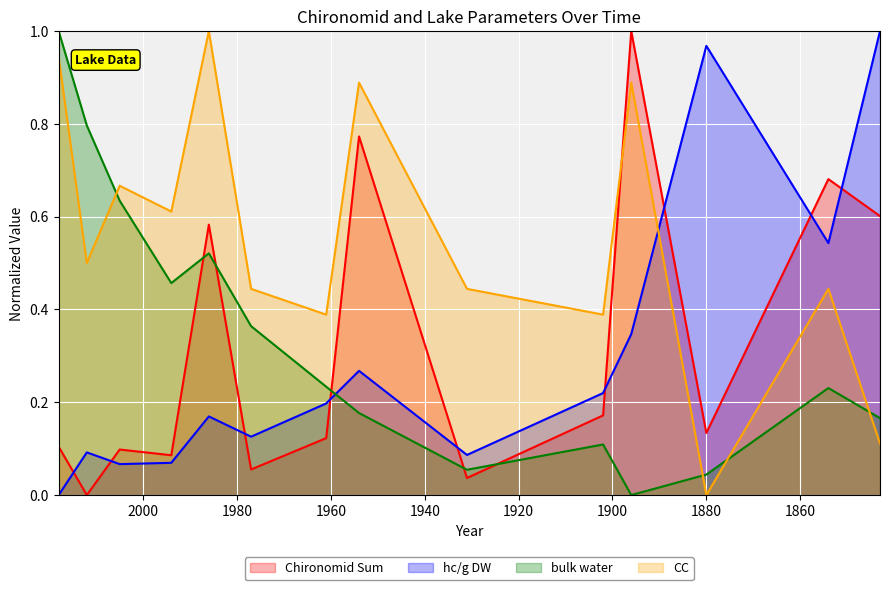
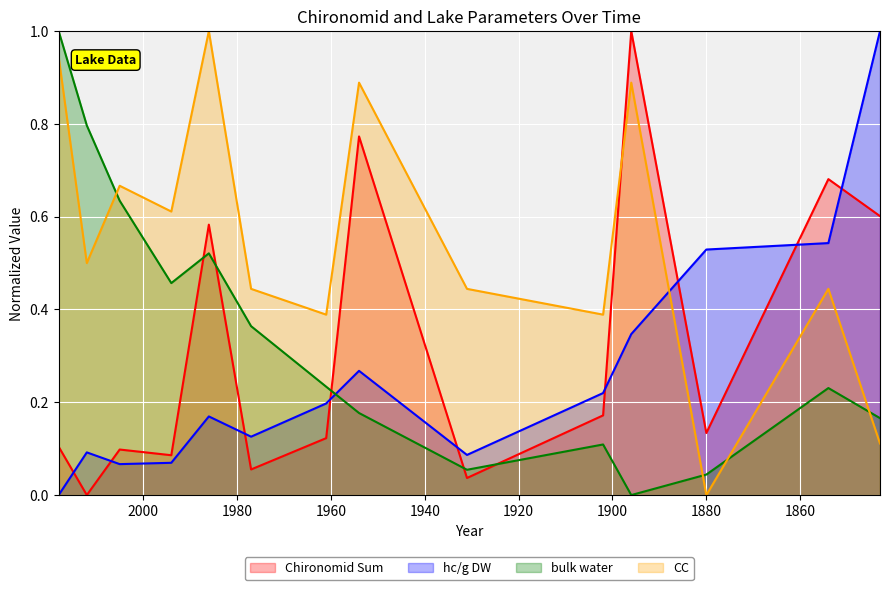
  {
    "Chironomid Sum": {
      "1880": 0.13
    },
    "hc/g DW": {
-     "1880": 0.97
+     "1880": 0.53
    },
    "bulk water": {
      "1880": 0.04
    },
    "CC": {
      "1880": 0.00
    }
  }
